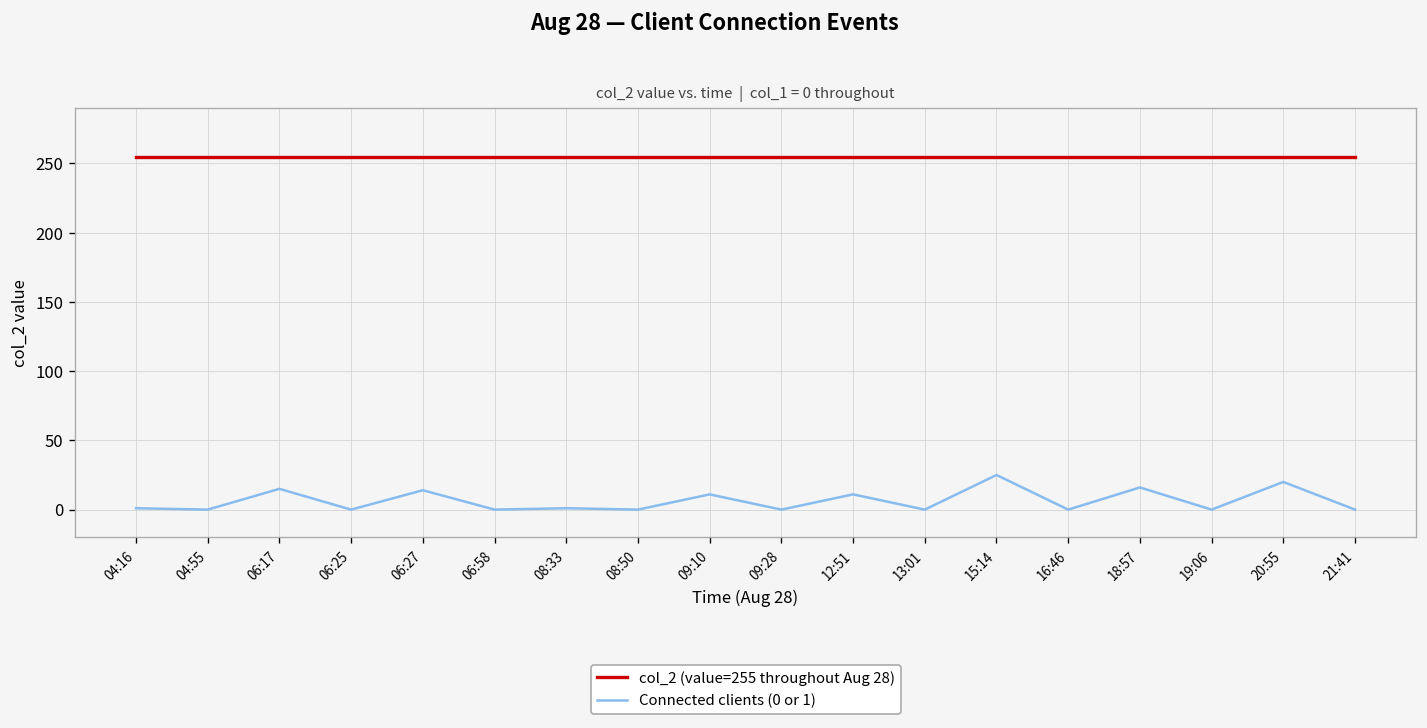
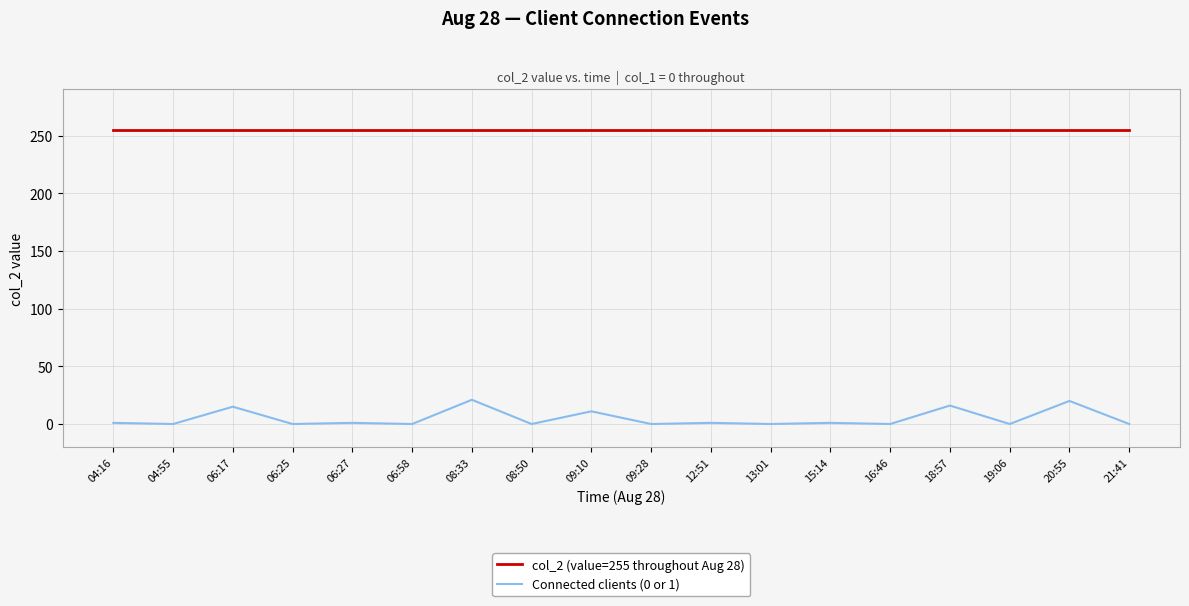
  {
    "col_2 (value=255 throughout Aug 28)": {
      "04:16": 255,
      "04:55": 255,
      "06:17": 255,
      "06:25": 255,
      "06:27": 255,
      "06:58": 255,
      "08:33": 255,
      "08:50": 255,
      "09:10": 255,
      "09:28": 255,
      "12:51": 255,
      "13:01": 255,
      "15:14": 255,
      "16:46": 255,
      "18:57": 255,
      "19:06": 255,
      "20:55": 255,
      "21:41": 255
    },
    "Connected clients (0 or 1)": {
      "04:16": 1,
      "04:55": 0,
      "06:17": 15,
      "06:25": 0,
-     "06:27": 14,
+     "06:27": 1,
      "06:58": 0,
-     "08:33": 1,
+     "08:33": 21,
      "08:50": 0,
      "09:10": 11,
      "09:28": 0,
-     "12:51": 11,
+     "12:51": 1,
      "13:01": 0,
-     "15:14": 25,
+     "15:14": 1,
      "16:46": 0,
      "18:57": 16,
      "19:06": 0,
      "20:55": 20,
      "21:41": 0
    }
  }
